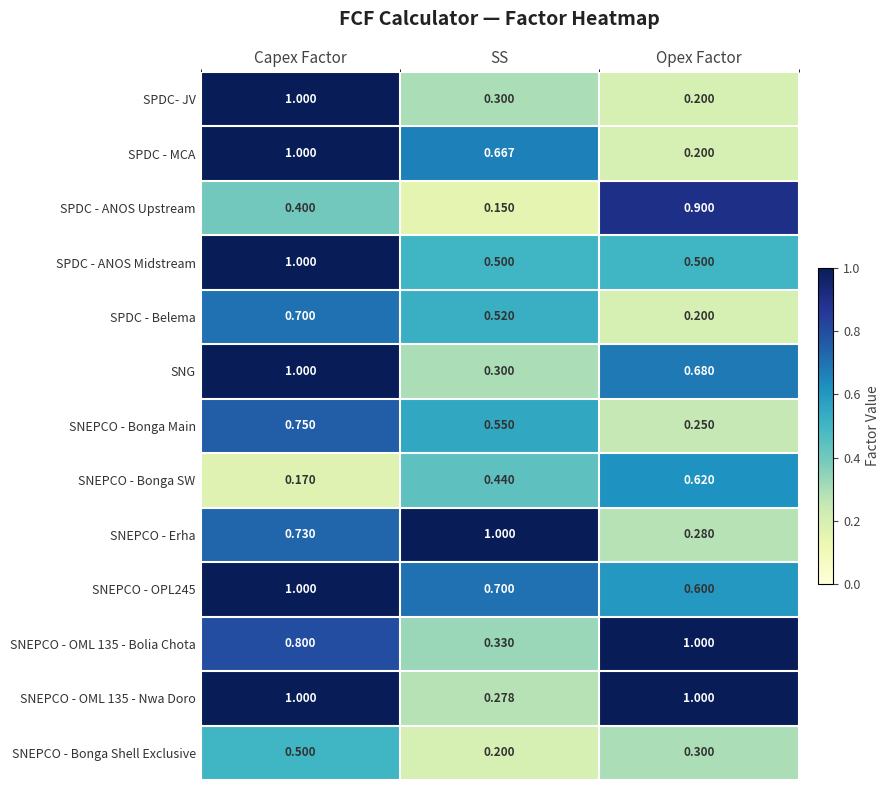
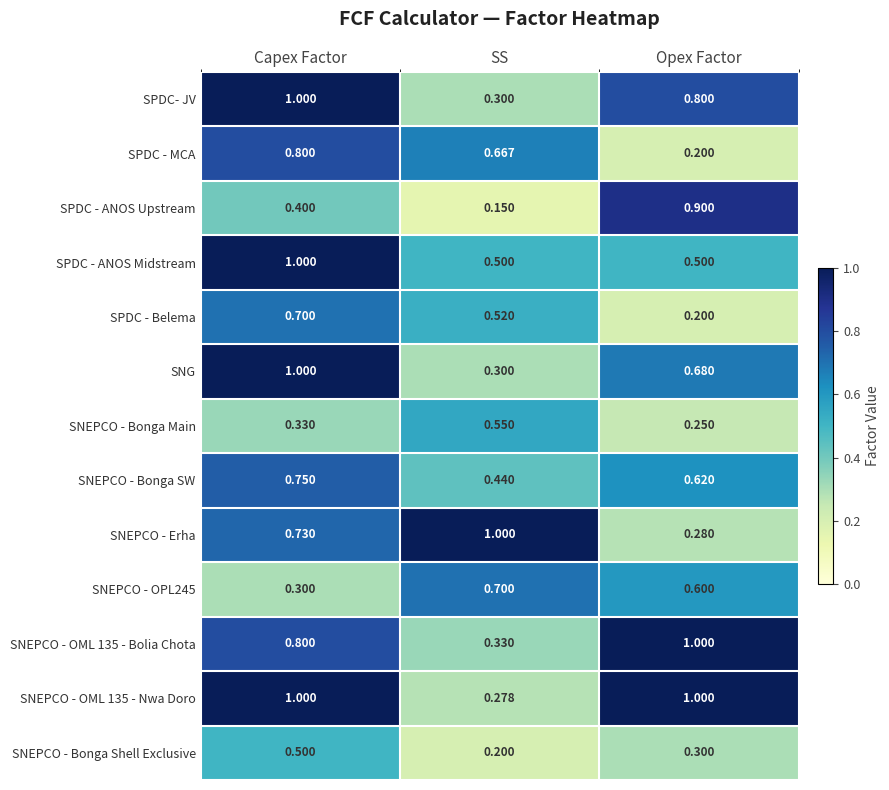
  {
    "SPDC- JV": {
      "Capex Factor": 1.000,
      "SS": 0.300,
-     "Opex Factor": 0.200
+     "Opex Factor": 0.800
    },
    "SPDC - MCA": {
-     "Capex Factor": 1.000,
+     "Capex Factor": 0.800,
      "SS": 0.667,
      "Opex Factor": 0.200
    },
    "SPDC - ANOS Upstream": {
      "Capex Factor": 0.400,
      "SS": 0.150,
      "Opex Factor": 0.900
    },
    "SPDC - ANOS Midstream": {
      "Capex Factor": 1.000,
      "SS": 0.500,
      "Opex Factor": 0.500
    },
    "SPDC - Belema": {
      "Capex Factor": 0.700,
      "SS": 0.520,
      "Opex Factor": 0.200
    },
    "SNG": {
      "Capex Factor": 1.000,
      "SS": 0.300,
      "Opex Factor": 0.680
    },
    "SNEPCO - Bonga Main": {
-     "Capex Factor": 0.750,
+     "Capex Factor": 0.330,
      "SS": 0.550,
      "Opex Factor": 0.250
    },
    "SNEPCO - Bonga SW": {
-     "Capex Factor": 0.170,
+     "Capex Factor": 0.750,
      "SS": 0.440,
      "Opex Factor": 0.620
    },
    "SNEPCO - Erha": {
      "Capex Factor": 0.730,
      "SS": 1.000,
      "Opex Factor": 0.280
    },
    "SNEPCO - OPL245": {
-     "Capex Factor": 1.000,
+     "Capex Factor": 0.300,
      "SS": 0.700,
      "Opex Factor": 0.600
    },
    "SNEPCO - OML 135 - Bolia Chota": {
      "Capex Factor": 0.800,
      "SS": 0.330,
      "Opex Factor": 1.000
    },
    "SNEPCO - OML 135 - Nwa Doro": {
      "Capex Factor": 1.000,
      "SS": 0.278,
      "Opex Factor": 1.000
    },
    "SNEPCO - Bonga Shell Exclusive": {
      "Capex Factor": 0.500,
      "SS": 0.200,
      "Opex Factor": 0.300
    }
  }
